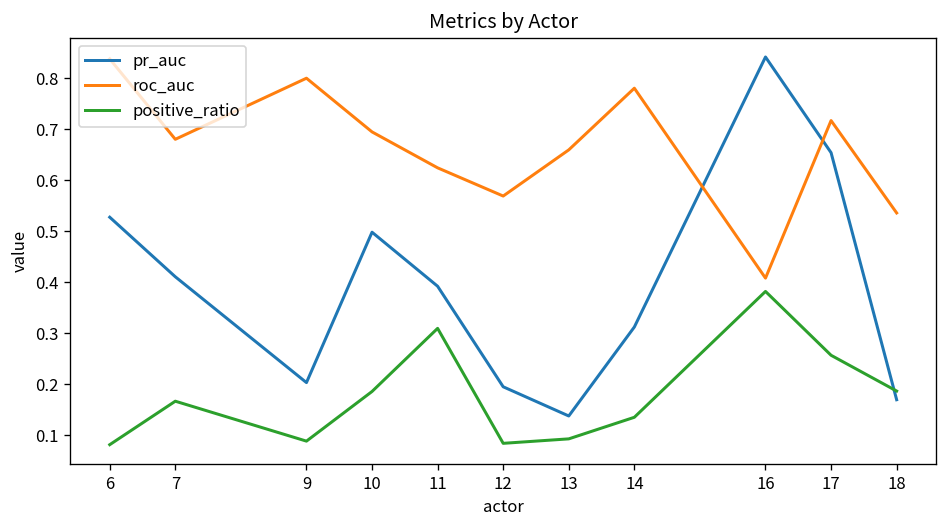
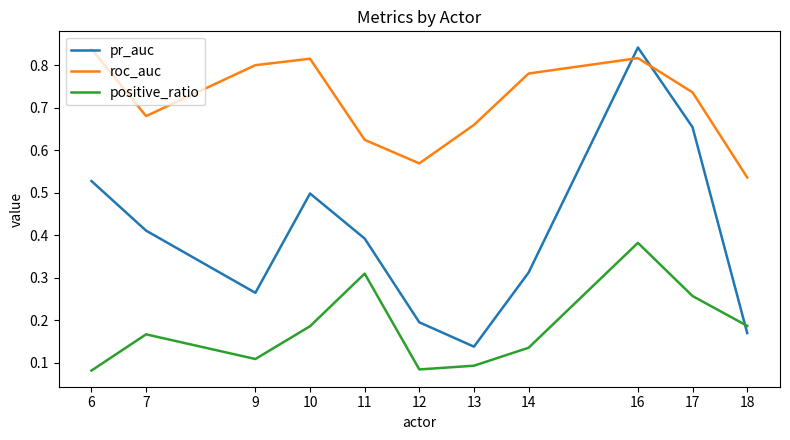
  {
    "pr_auc": {
      "6": 0.53,
      "7": 0.41,
-     "9": 0.20,
+     "9": 0.26,
      "10": 0.50,
      "11": 0.39,
      "12": 0.19,
      "13": 0.14,
      "14": 0.31,
      "16": 0.84,
      "17": 0.65,
      "18": 0.17
    },
    "roc_auc": {
      "7": 0.68,
      "9": 0.80,
-     "10": 0.69,
+     "10": 0.82,
      "11": 0.62,
      "12": 0.57,
      "13": 0.66,
      "14": 0.78,
-     "16": 0.41,
-     "17": 0.72,
+     "16": 0.82,
+     "17": 0.74,
      "18": 0.54
    },
    "positive_ratio": {
      "6": 0.08,
      "7": 0.17,
-     "9": 0.09,
+     "9": 0.11,
      "10": 0.19,
      "11": 0.31,
      "12": 0.08,
      "13": 0.09,
      "14": 0.14,
      "16": 0.38,
      "17": 0.26,
      "18": 0.19
    }
  }
